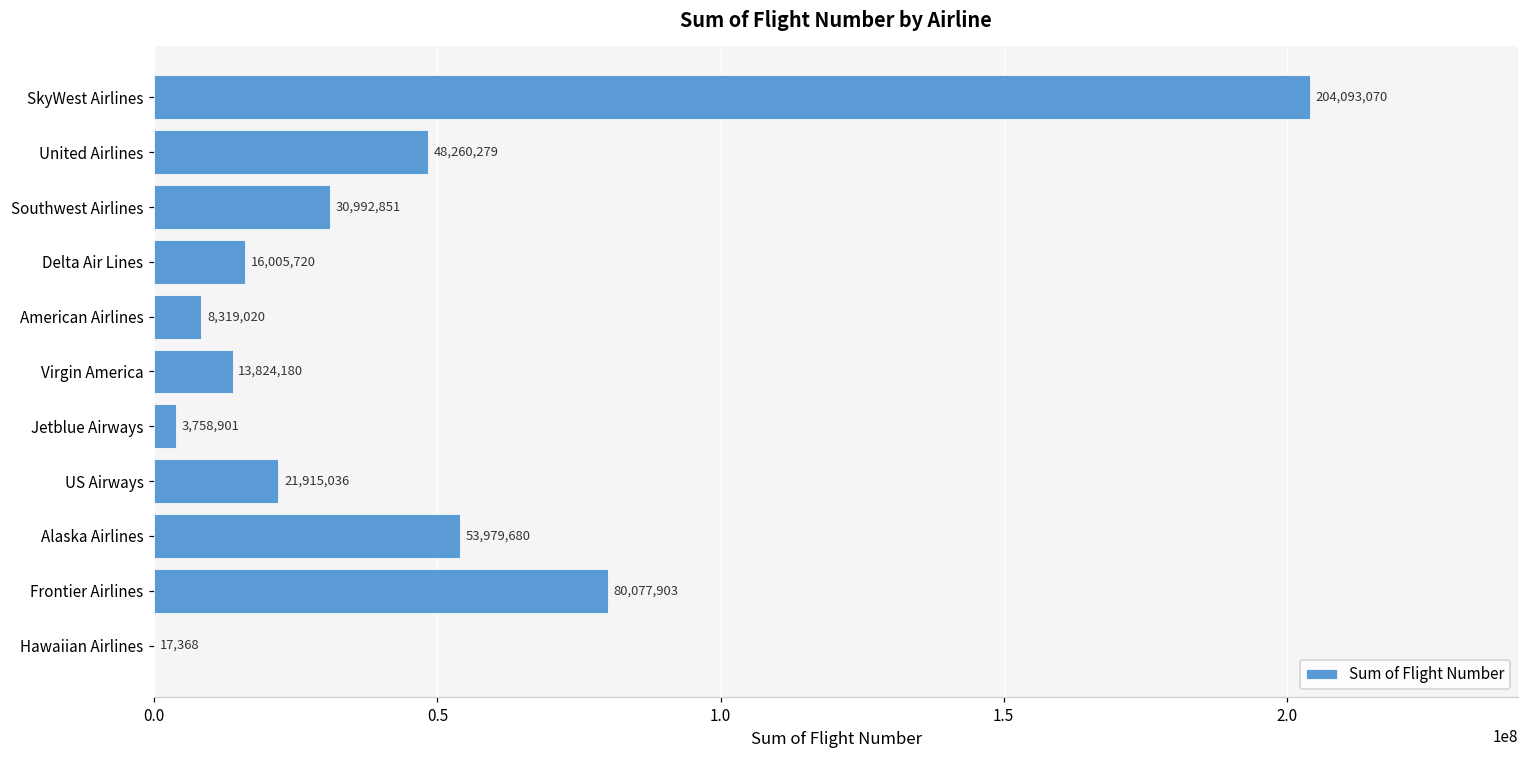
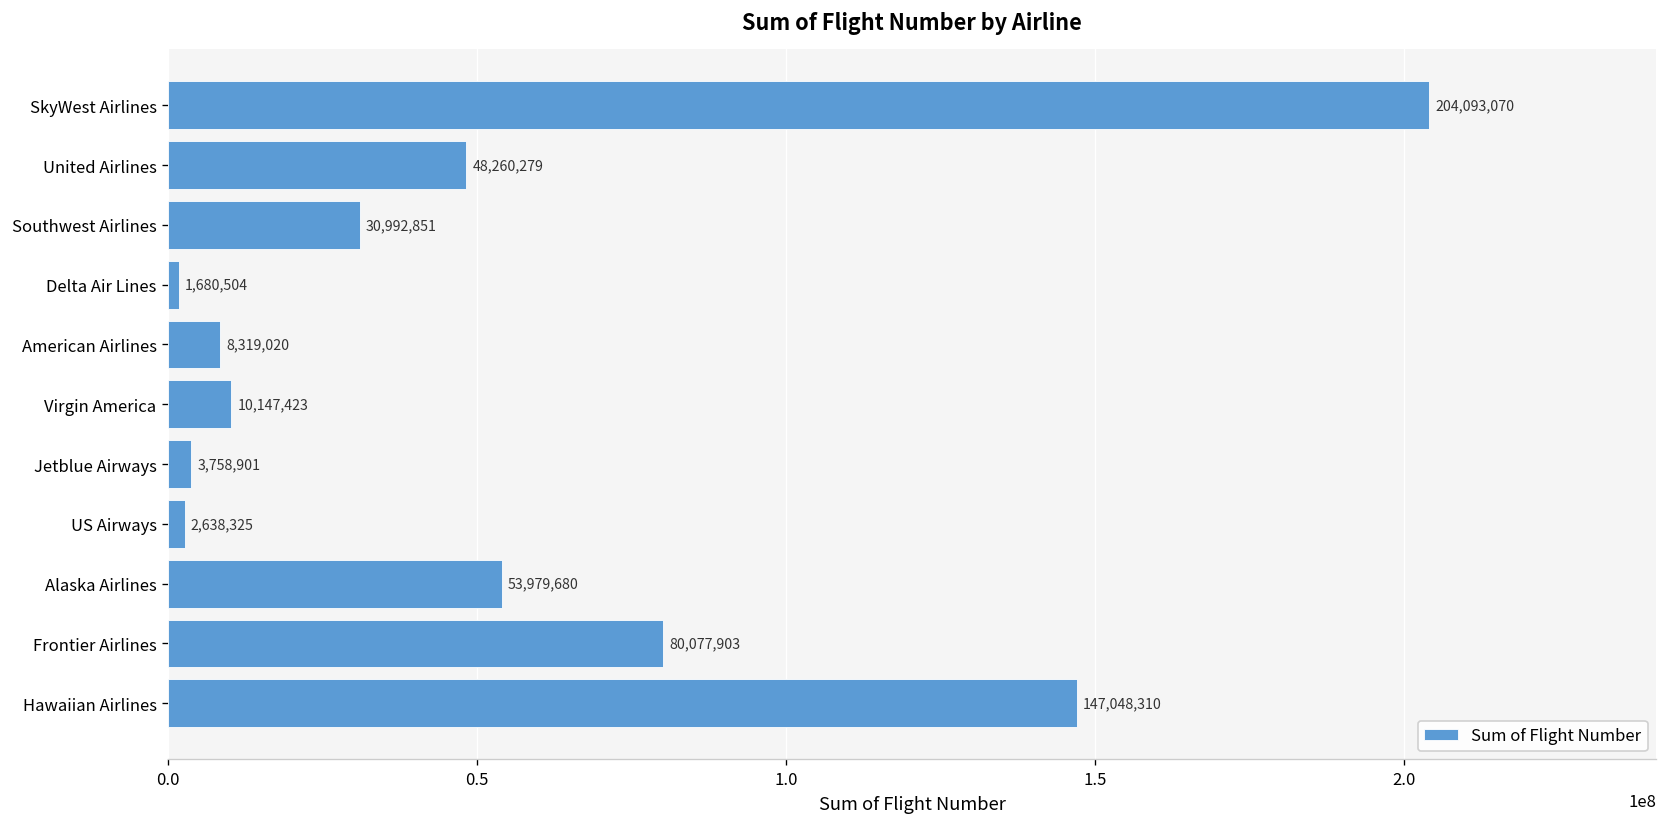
  {
    "SkyWest Airlines": "204,093,070",
    "United Airlines": "48,260,279",
    "Southwest Airlines": "30,992,851",
-   "Delta Air Lines": "16,005,720",
+   "Delta Air Lines": "1,680,504",
    "American Airlines": "8,319,020",
-   "Virgin America": "13,824,180",
+   "Virgin America": "10,147,423",
    "Jetblue Airways": "3,758,901",
-   "US Airways": "21,915,036",
+   "US Airways": "2,638,325",
    "Alaska Airlines": "53,979,680",
    "Frontier Airlines": "80,077,903",
-   "Hawaiian Airlines": "17,368"
+   "Hawaiian Airlines": "147,048,310"
  }
